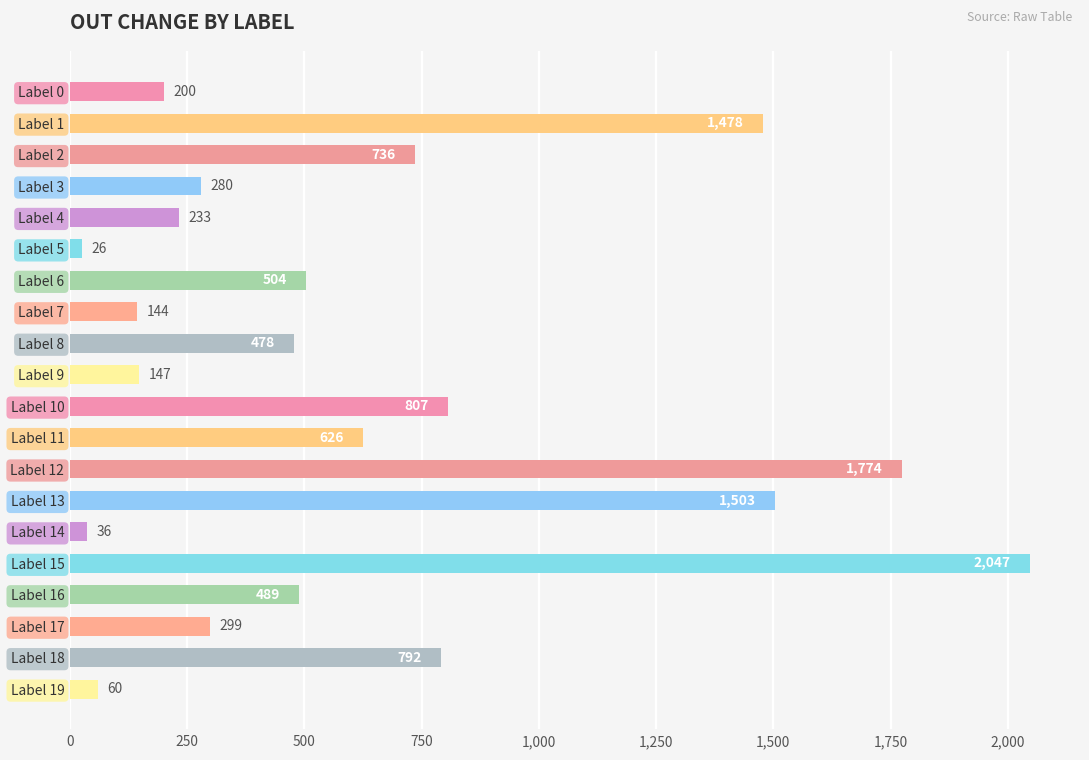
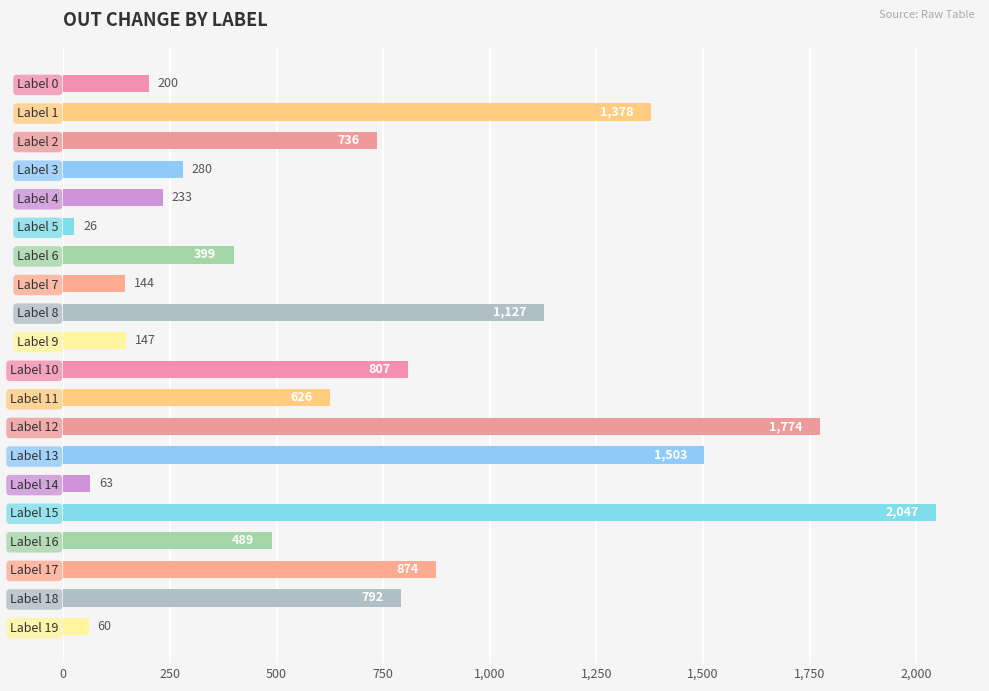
  {
    "Label 0": "200",
-   "Label 1": "1,478",
+   "Label 1": "1,378",
    "Label 2": "736",
    "Label 3": "280",
    "Label 4": "233",
    "Label 5": "26",
-   "Label 6": "504",
+   "Label 6": "399",
    "Label 7": "144",
-   "Label 8": "478",
+   "Label 8": "1,127",
    "Label 9": "147",
    "Label 10": "807",
    "Label 11": "626",
    "Label 12": "1,774",
    "Label 13": "1,503",
-   "Label 14": "36",
+   "Label 14": "63",
    "Label 15": "2,047",
    "Label 16": "489",
-   "Label 17": "299",
+   "Label 17": "874",
    "Label 18": "792",
    "Label 19": "60"
  }
